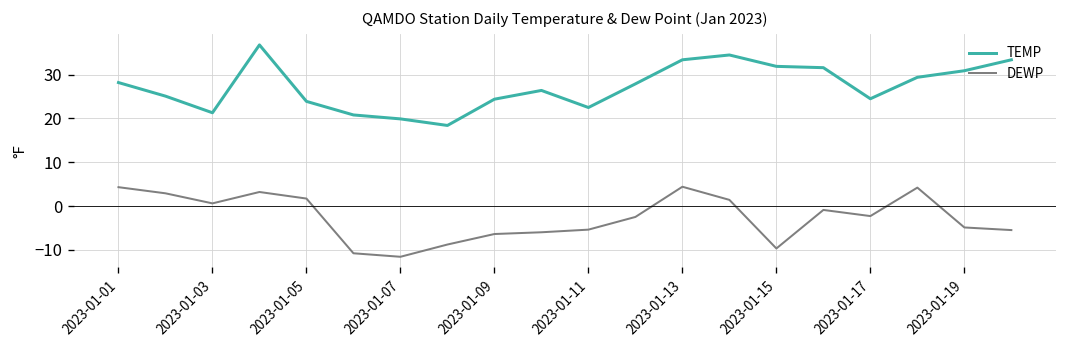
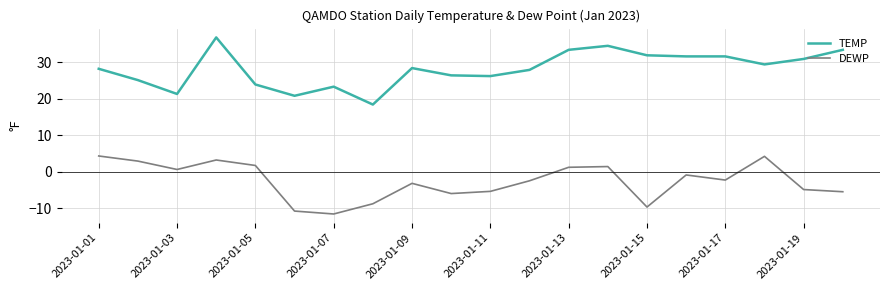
  {
    "TEMP": {
      "2023-01-01": 28,
      "2023-01-03": 21,
      "2023-01-05": 24,
-     "2023-01-07": 20,
-     "2023-01-09": 24,
-     "2023-01-11": 23,
+     "2023-01-07": 23,
+     "2023-01-09": 28,
+     "2023-01-11": 26,
      "2023-01-13": 33,
      "2023-01-15": 32,
-     "2023-01-17": 25,
+     "2023-01-17": 32,
      "2023-01-19": 31
    },
    "DEWP": {
      "2023-01-01": 4,
      "2023-01-03": 1,
      "2023-01-05": 2,
      "2023-01-07": -12,
-     "2023-01-09": -6,
+     "2023-01-09": -3,
      "2023-01-11": -5,
-     "2023-01-13": 4,
+     "2023-01-13": 1,
      "2023-01-15": -10,
      "2023-01-17": -2,
      "2023-01-19": -5
    }
  }
